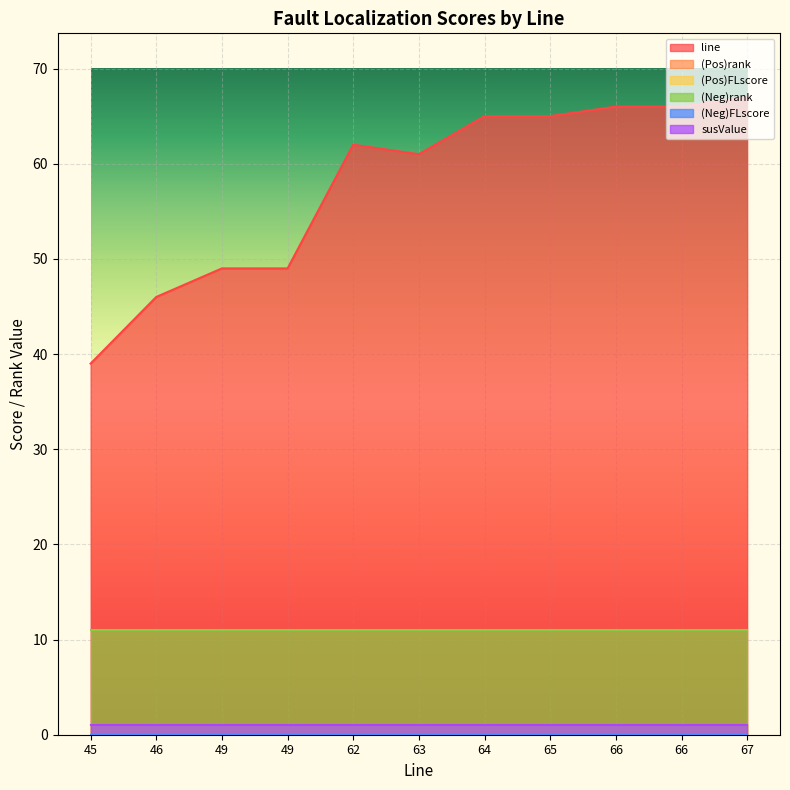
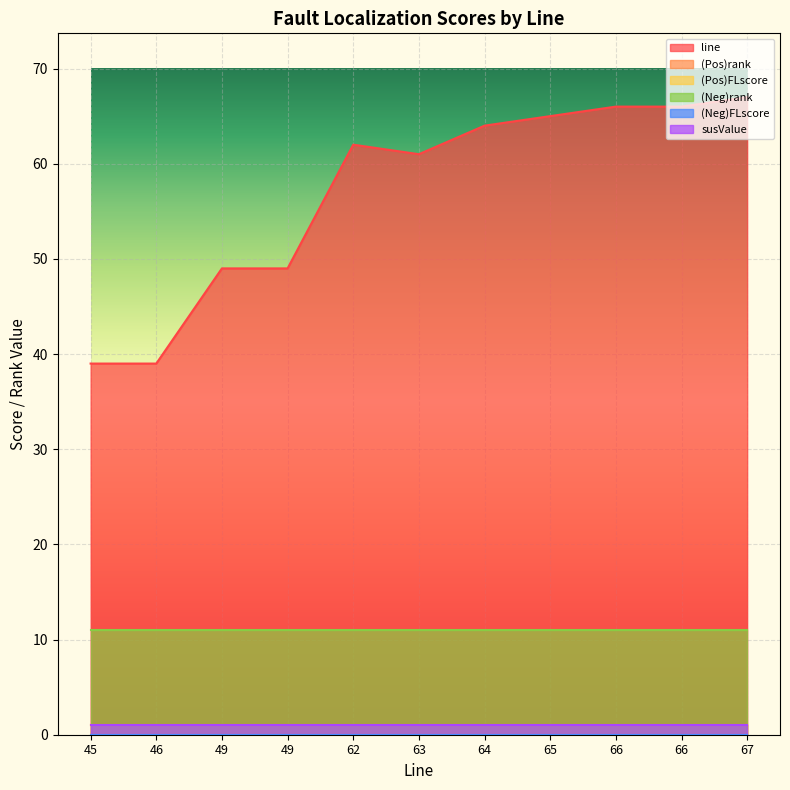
  {
    "line": {
      "45": 39,
-     "46": 46,
+     "46": 39,
      "62": 62,
      "63": 61,
-     "64": 65,
+     "64": 64,
      "65": 65
    },
    "susValue": {
      "45": 1,
      "46": 1,
      "62": 1,
      "63": 1,
      "64": 1,
      "65": 1,
      "67": 1
    },
    "(Neg)rank": {
      "45": 11,
      "46": 11,
      "62": 11,
      "63": 11,
      "64": 11,
      "65": 11,
      "67": 11
    },
    "(Neg)FLscore": {
      "45": 0,
      "46": 0,
      "62": 0,
      "63": 0,
      "64": 0,
      "65": 0,
      "67": 0
    }
  }
